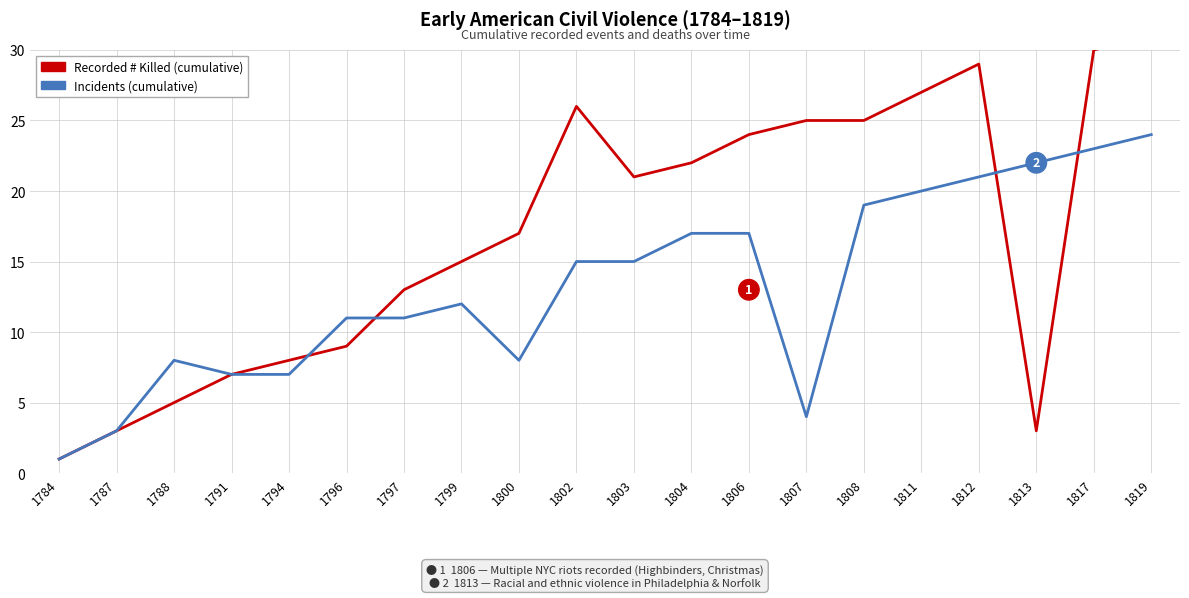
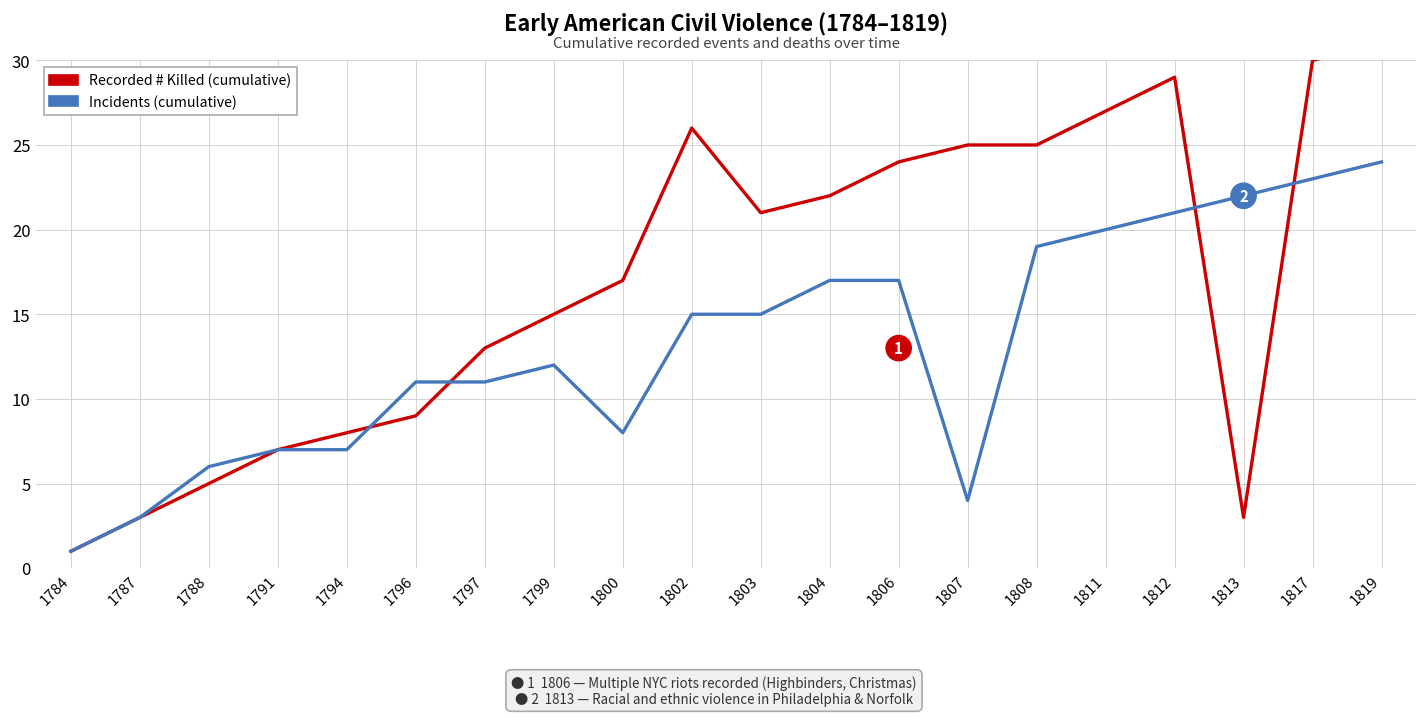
  {
    "Recorded # Killed (cumulative)": {
      "1788": 5,
      "1794": 8,
      "1796": 9,
      "1797": 13,
      "1799": 15,
      "1800": 17,
      "1802": 26,
      "1803": 21,
      "1804": 22,
      "1806": 24,
      "1807": 25,
      "1808": 25,
      "1811": 27,
      "1812": 29,
      "1813": 3,
      "1817": 30
    },
    "Incidents (cumulative)": {
-     "1788": 8,
+     "1788": 6,
      "1794": 7,
      "1796": 11,
      "1797": 11,
      "1799": 12,
      "1800": 8,
      "1802": 15,
      "1803": 15,
      "1804": 17,
      "1806": 17,
      "1807": 4,
      "1808": 19,
      "1811": 20,
      "1812": 21,
      "1817": 23,
      "1819": 24
    }
  }
